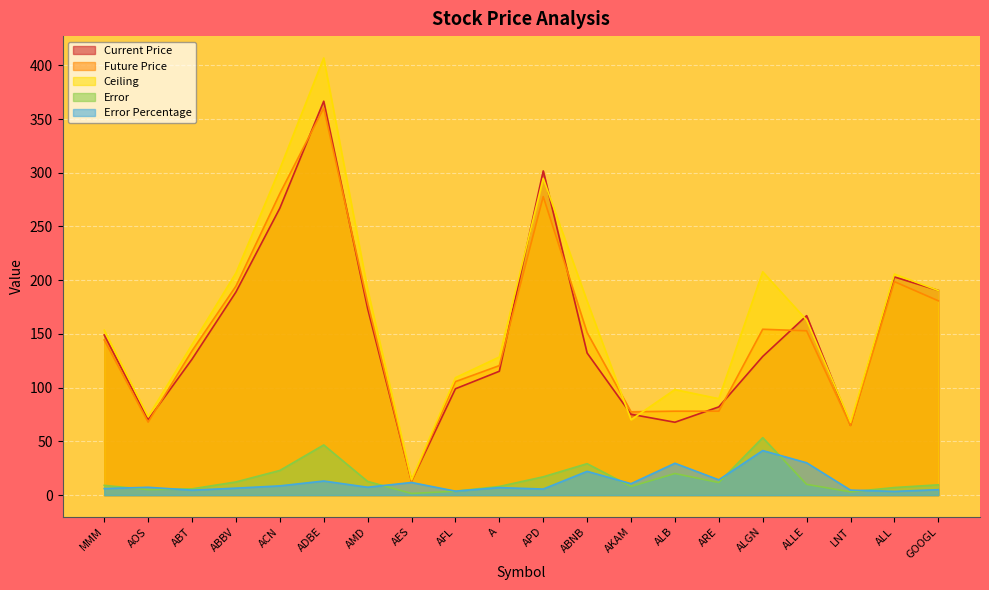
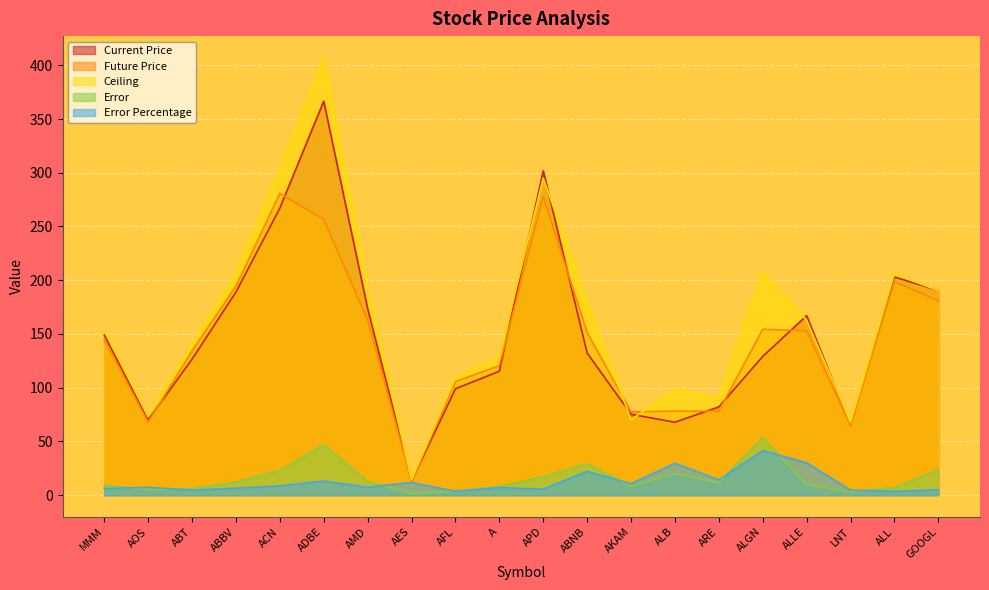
  {
    "Current Price": {
      "MMM": 149,
      "ABT": 127,
      "ABBV": 189,
      "ACN": 267,
      "ADBE": 367,
      "AMD": 174,
      "AFL": 99,
      "A": 115,
      "APD": 302,
      "ABNB": 132,
      "ALB": 68,
      "ARE": 82,
      "ALGN": 129,
      "ALLE": 167,
      "ALL": 203
    },
    "Future Price": {
      "MMM": 144,
      "ABT": 134,
      "ABBV": 194,
      "ACN": 281,
-     "ADBE": 360,
-     "AMD": 179,
+     "ADBE": 257,
+     "AMD": 163,
      "AFL": 106,
      "A": 121,
      "APD": 278,
      "ABNB": 151,
      "ALB": 78,
      "ARE": 78,
      "ALGN": 154,
      "ALLE": 153,
      "ALL": 199,
      "GOOGL": 181
    },
    "Ceiling": {
      "MMM": 153,
      "AOS": 73,
      "ABT": 140,
      "ABBV": 207,
      "ACN": 304,
      "ADBE": 407,
      "AMD": 191,
      "AFL": 109,
      "A": 129,
      "APD": 295,
      "ABNB": 181,
      "AKAM": 70,
      "ALB": 98,
      "ARE": 90,
      "ALGN": 208,
      "ALLE": 163,
      "LNT": 68,
      "ALL": 206
    },
    "Error": {
      "MMM": 9,
      "ABBV": 12,
      "ACN": 23,
      "ADBE": 47,
      "AMD": 13,
      "AES": 2,
      "APD": 17,
      "ABNB": 29,
      "AKAM": 8,
      "ALB": 20,
      "ARE": 12,
      "ALGN": 53,
      "ALLE": 10,
      "ALL": 7,
-     "GOOGL": 10
+     "GOOGL": 24
    },
    "Error Percentage": {
      "MMM": 6,
      "ABBV": 6,
      "ACN": 9,
      "ADBE": 13,
      "AMD": 7,
      "APD": 6,
      "ABNB": 22,
      "AKAM": 11,
      "ALB": 30,
      "ARE": 14,
      "ALGN": 41,
      "ALLE": 30,
      "ALL": 3,
      "GOOGL": 5
    }
  }
